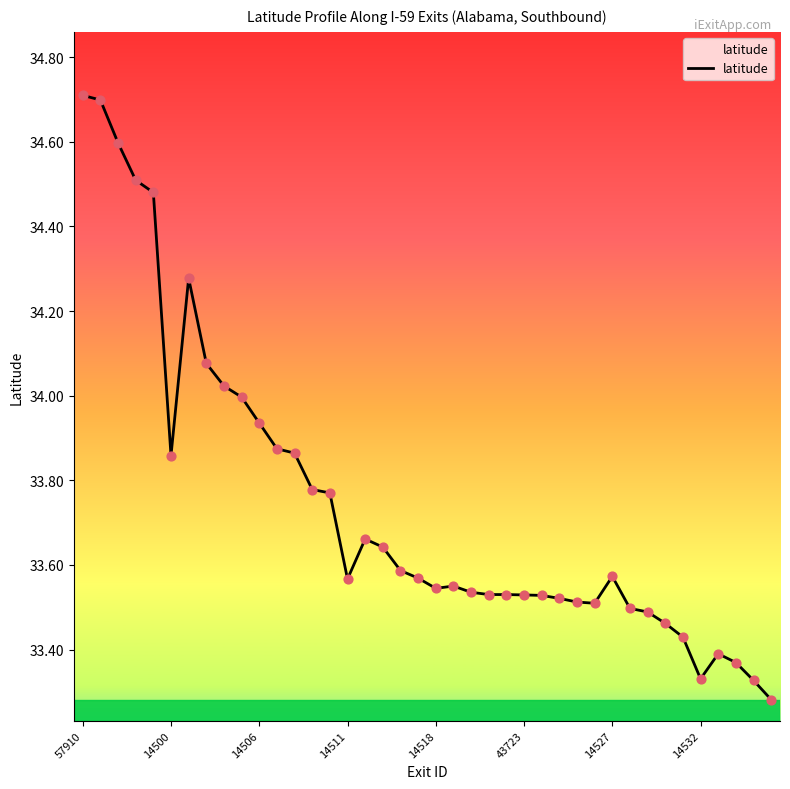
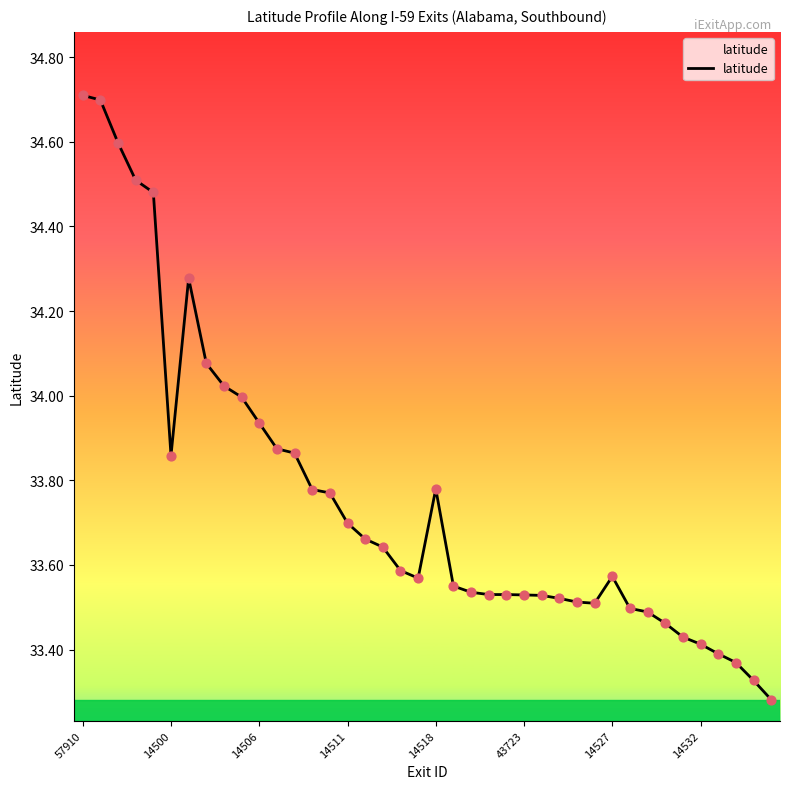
  {
    "57910": 34.71,
    "14500": 33.86,
    "14506": 33.94,
-   "14511": 33.57,
-   "14518": 33.54,
+   "14511": 33.70,
+   "14518": 33.78,
    "43723": 33.53,
    "14527": 33.57,
-   "14532": 33.33
+   "14532": 33.41
  }
